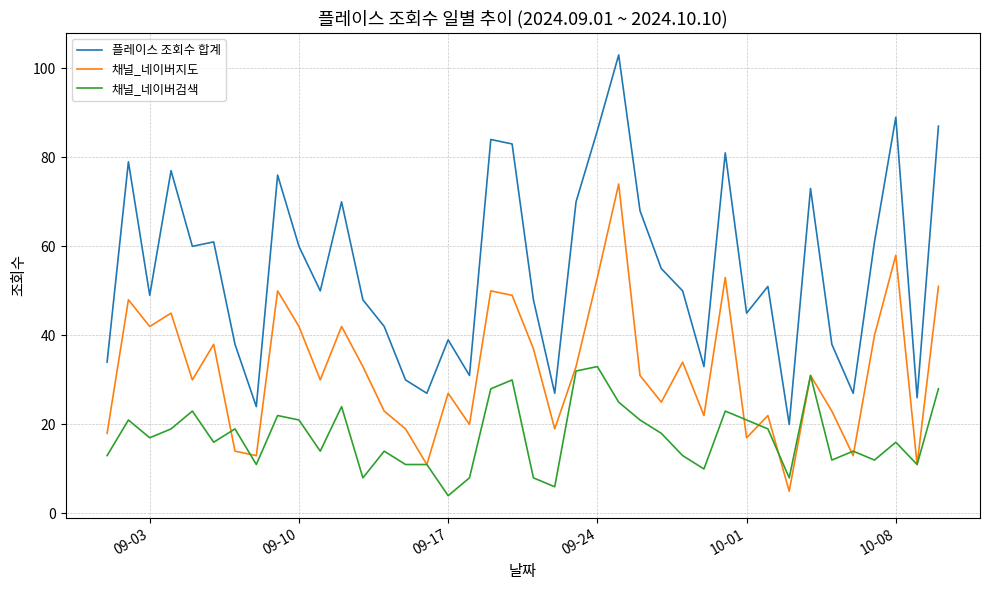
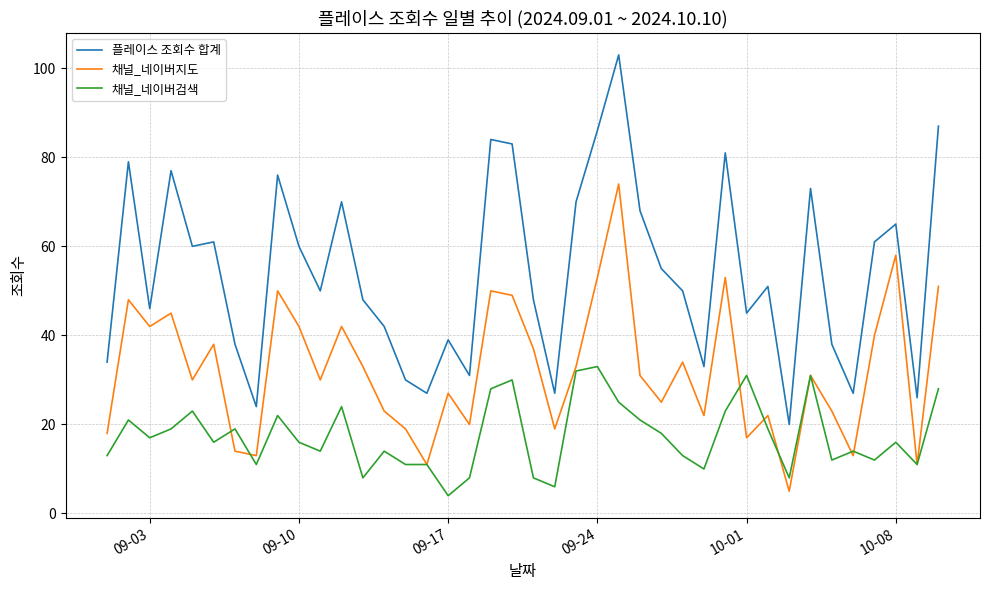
  {
    "플레이스 조회수 합계": {
-     "09-03": 49,
+     "09-03": 46,
      "09-10": 60,
      "09-17": 39,
      "09-24": 86,
      "10-01": 45,
-     "10-08": 89
+     "10-08": 65
    },
    "채널_네이버지도": {
      "09-03": 42,
      "09-10": 42,
      "09-17": 27,
      "09-24": 53,
      "10-01": 17,
      "10-08": 58
    },
    "채널_네이버검색": {
      "09-03": 17,
-     "09-10": 21,
+     "09-10": 16,
      "09-17": 4,
      "09-24": 33,
-     "10-01": 21,
+     "10-01": 31,
      "10-08": 16
    }
  }
